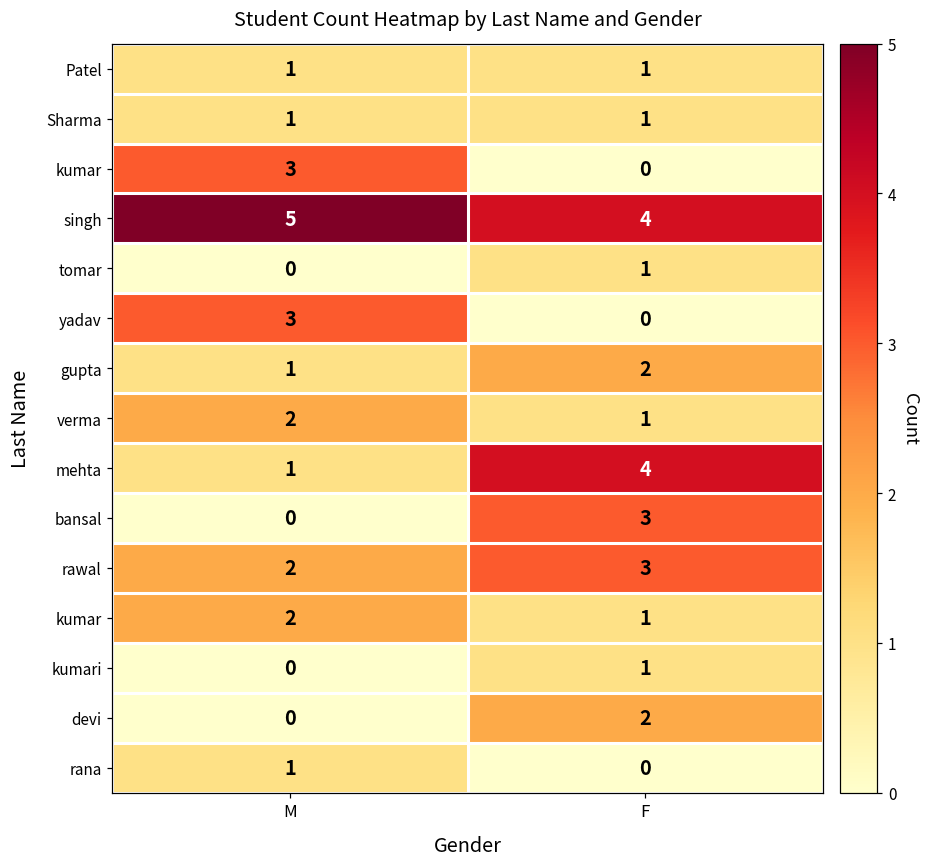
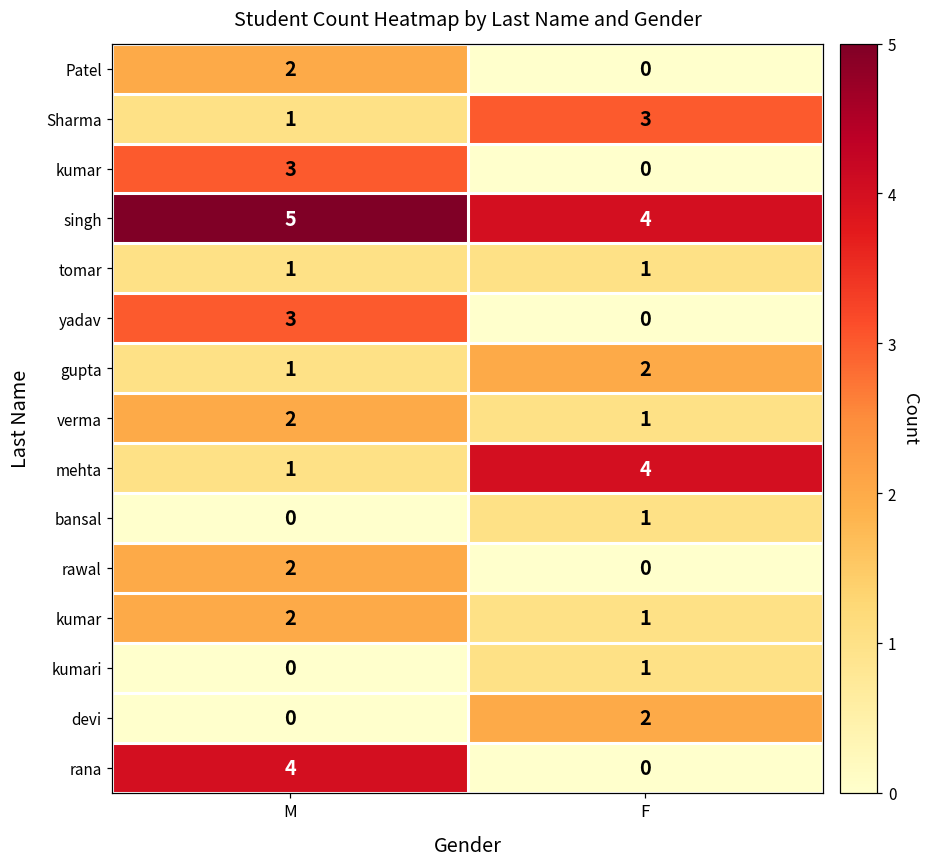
  {
    "Patel": {
-     "M": 1,
-     "F": 1
+     "M": 2,
+     "F": 0
    },
    "Sharma": {
      "M": 1,
-     "F": 1
+     "F": 3
    },
    "singh": {
      "M": 5,
      "F": 4
    },
    "tomar": {
-     "M": 0,
+     "M": 1,
      "F": 1
    },
    "yadav": {
      "M": 3,
      "F": 0
    },
    "gupta": {
      "M": 1,
      "F": 2
    },
    "verma": {
      "M": 2,
      "F": 1
    },
    "mehta": {
      "M": 1,
      "F": 4
    },
    "bansal": {
      "M": 0,
-     "F": 3
+     "F": 1
    },
    "rawal": {
      "M": 2,
-     "F": 3
+     "F": 0
    },
    "kumari": {
      "M": 0,
      "F": 1
    },
    "devi": {
      "M": 0,
      "F": 2
    },
    "rana": {
-     "M": 1,
+     "M": 4,
      "F": 0
    }
  }
